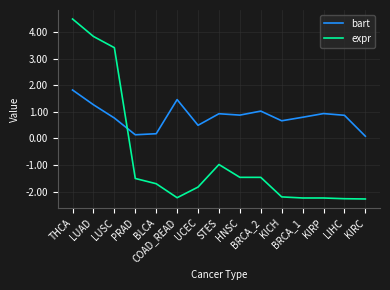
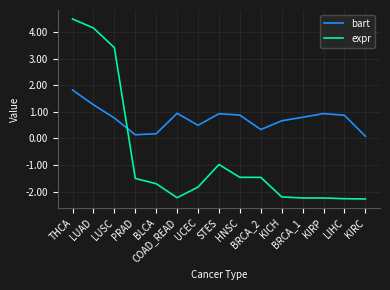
  {
    "bart": {
      "THCA": 1.8,
      "LUAD": 1.3,
      "LUSC": 0.8,
      "PRAD": 0.1,
      "BLCA": 0.2,
-     "COAD_READ": 1.5,
+     "COAD_READ": 0.9,
      "UCEC": 0.5,
      "STES": 0.9,
      "HNSC": 0.9,
-     "BRCA_2": 1.0,
+     "BRCA_2": 0.3,
      "KICH": 0.7,
      "BRCA_1": 0.8,
      "KIRP": 0.9,
      "LIHC": 0.9,
      "KIRC": 0.1
    },
    "expr": {
      "THCA": 4.5,
-     "LUAD": 3.8,
+     "LUAD": 4.2,
      "LUSC": 3.4,
      "PRAD": -1.5,
      "BLCA": -1.7,
      "COAD_READ": -2.2,
      "UCEC": -1.8,
      "STES": -1.0,
      "HNSC": -1.5,
      "BRCA_2": -1.5,
      "KICH": -2.2,
      "BRCA_1": -2.2,
      "KIRP": -2.2,
      "LIHC": -2.3,
      "KIRC": -2.3
    }
  }
